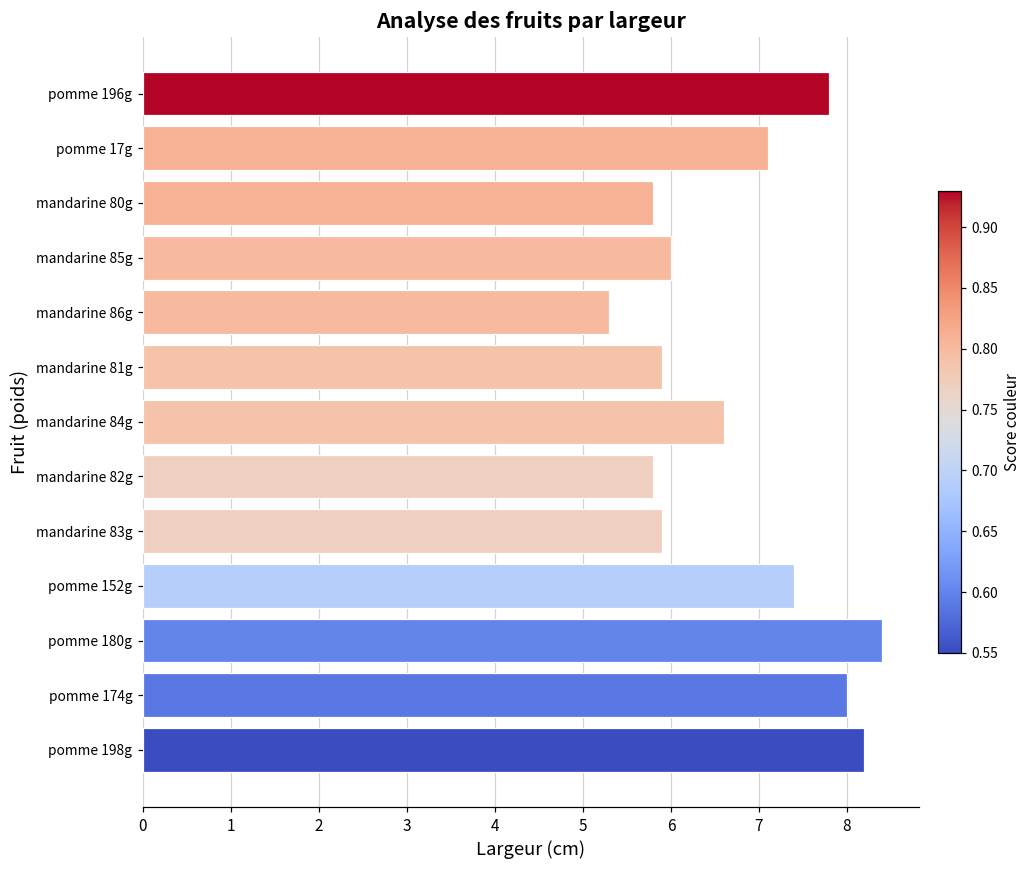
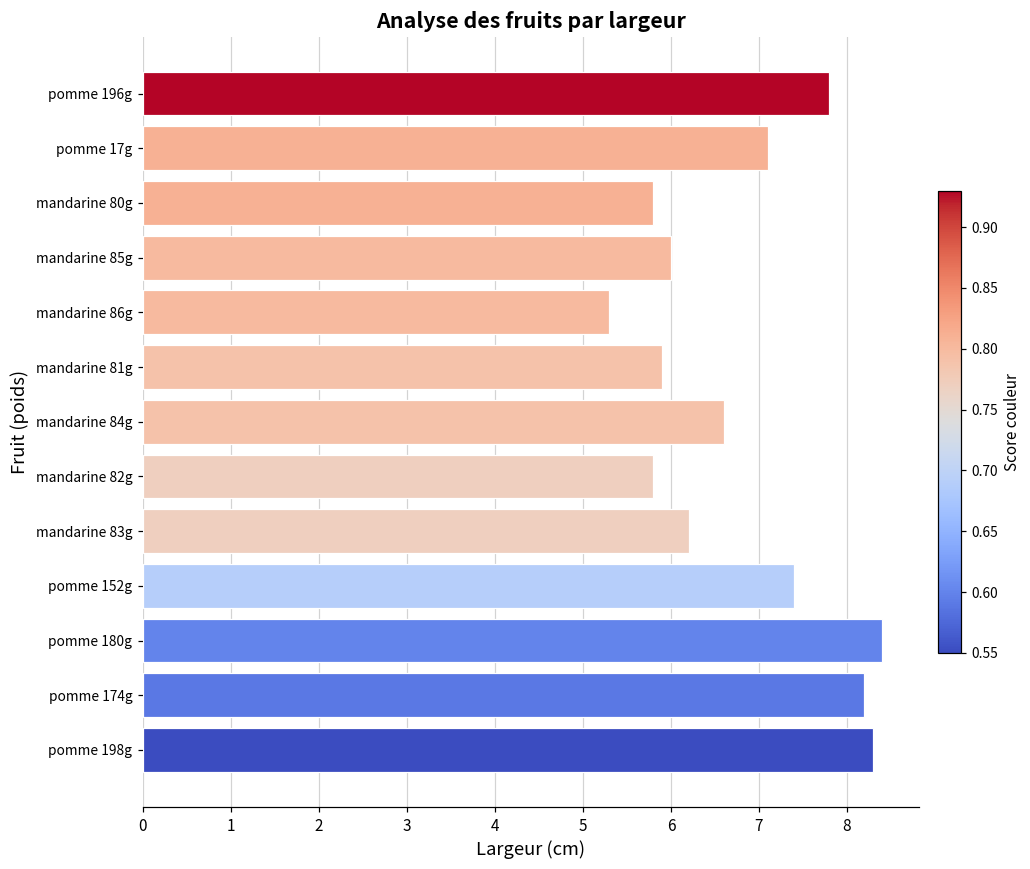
  {
    "pomme 196g": 7.8,
    "pomme 17g": 7.1,
    "mandarine 80g": 5.8,
    "mandarine 85g": 6.0,
    "mandarine 86g": 5.3,
    "mandarine 81g": 5.9,
    "mandarine 84g": 6.6,
    "mandarine 82g": 5.8,
-   "mandarine 83g": 5.9,
+   "mandarine 83g": 6.2,
    "pomme 152g": 7.4,
    "pomme 180g": 8.4,
-   "pomme 174g": 8.0,
-   "pomme 198g": 8.2
+   "pomme 174g": 8.2,
+   "pomme 198g": 8.3
  }
